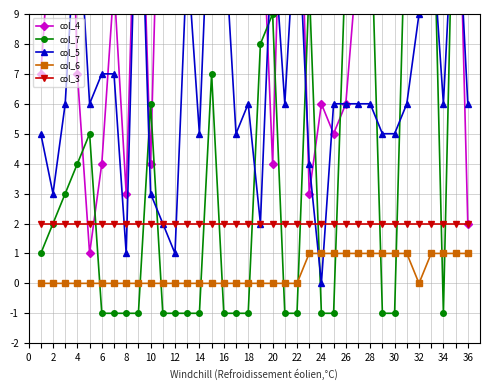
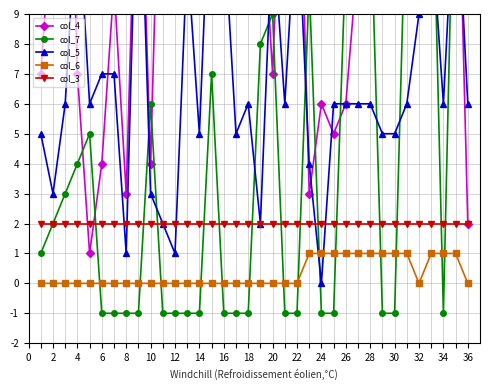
  {
    "col_4": {
      "6": 4,
      "8": 3,
      "10": 4,
-     "20": 4,
+     "20": 7,
      "24": 6
    },
    "col_7": {
      "4": 4,
      "6": -1,
      "8": -1,
      "10": 6,
      "12": -1,
      "14": -1,
      "16": -1,
      "18": -1,
      "20": 9,
      "22": -1,
      "24": -1,
      "30": -1,
      "34": -1
    },
    "col_5": {
      "2": 3,
      "6": 7,
      "8": 1,
      "10": 3,
      "12": 1,
      "14": 5,
      "18": 6,
      "24": 0,
      "28": 6,
      "30": 5,
      "32": 9,
      "34": 6,
      "36": 6
    },
    "col_6": {
      "2": 0,
      "4": 0,
      "6": 0,
      "8": 0,
      "10": 0,
      "12": 0,
      "14": 0,
      "16": 0,
      "18": 0,
      "20": 0,
      "22": 0,
      "24": 1,
      "26": 1,
      "28": 1,
      "30": 1,
      "32": 0,
      "34": 1,
-     "36": 1
+     "36": 0
    },
    "col_3": {
      "4": 2,
      "6": 2,
      "8": 2,
      "10": 2,
      "12": 2,
      "14": 2,
      "16": 2,
      "18": 2,
      "20": 2,
      "22": 2,
      "24": 2,
      "26": 2,
      "28": 2,
      "30": 2,
      "32": 2,
      "34": 2
    }
  }
